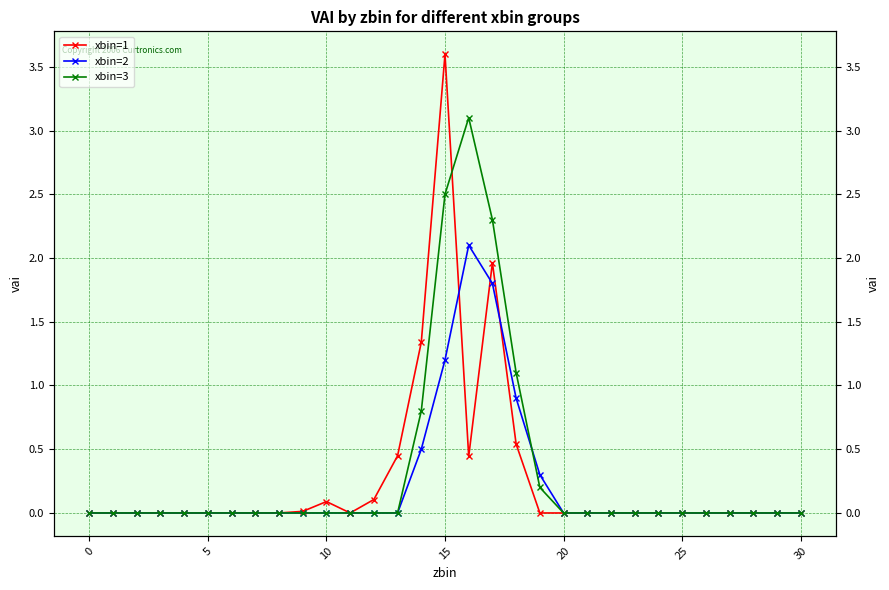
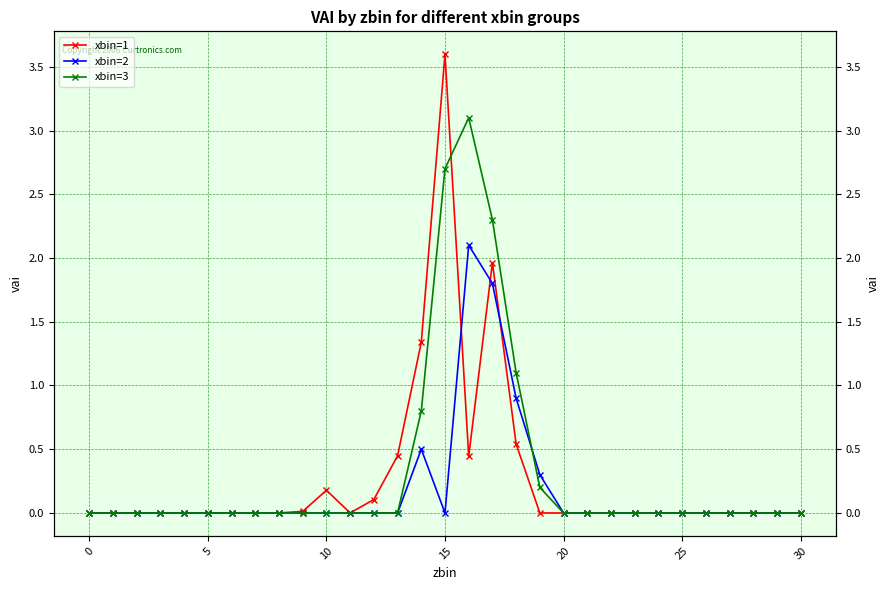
  {
    "xbin=1": {
-     "10": 0.09,
+     "10": 0.18,
      "15": 3.60
    },
    "xbin=2": {
-     "15": 1.2
+     "15": 0.0
    },
    "xbin=3": {
-     "15": 2.5
+     "15": 2.7
    }
  }
